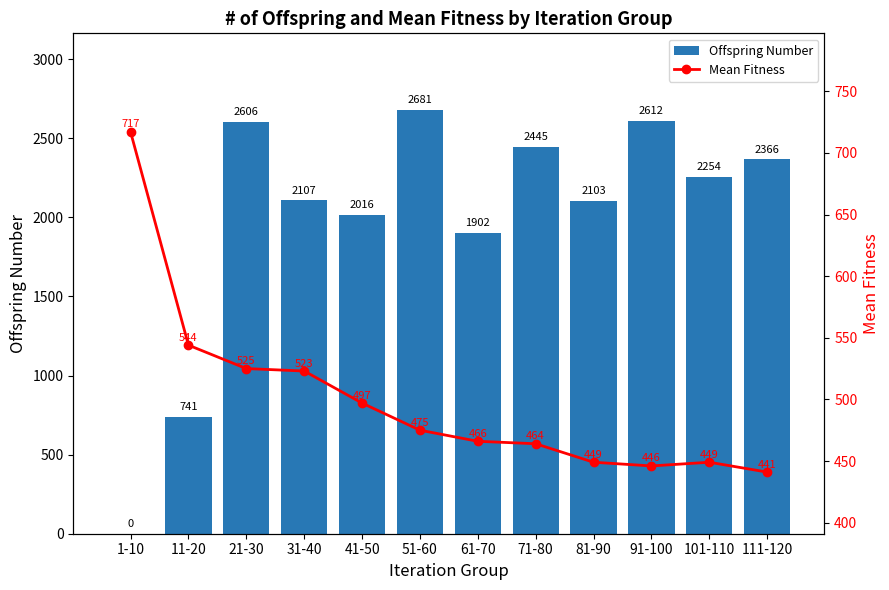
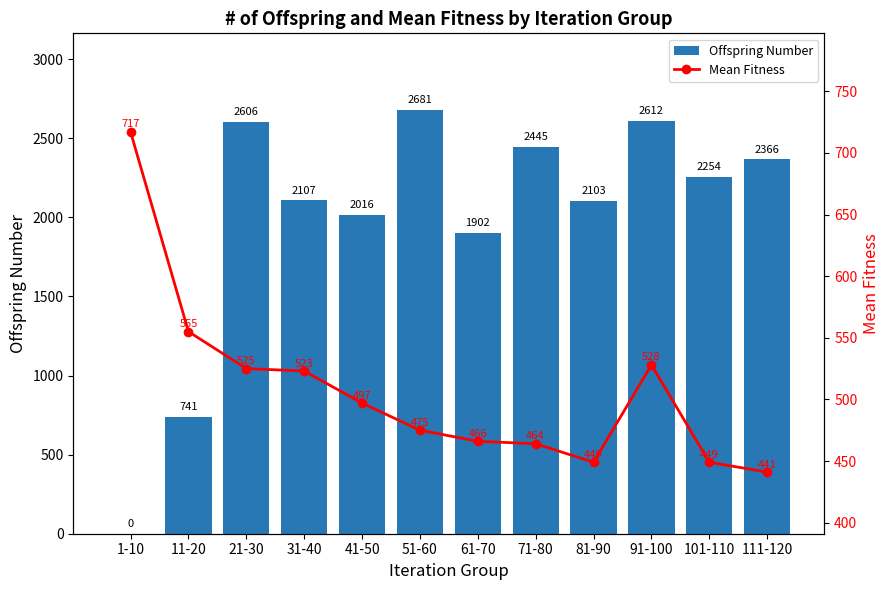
  {
    "Offspring Number": {
      "1-10": 0,
      "11-20": 741,
      "21-30": 2606,
      "31-40": 2107,
      "41-50": 2016,
      "51-60": 2681,
      "61-70": 1902,
      "71-80": 2445,
      "81-90": 2103,
      "91-100": 2612,
      "101-110": 2254,
      "111-120": 2366
    },
    "Mean Fitness": {
      "1-10": 717,
-     "11-20": 544,
+     "11-20": 555,
      "21-30": 525,
      "31-40": 523,
      "41-50": 497,
      "51-60": 475,
      "61-70": 466,
      "71-80": 464,
      "81-90": 449,
-     "91-100": 446,
+     "91-100": 528,
      "101-110": 449,
      "111-120": 441
    }
  }
